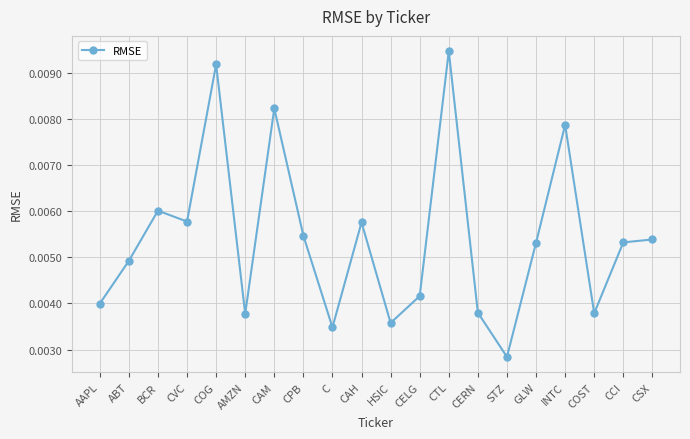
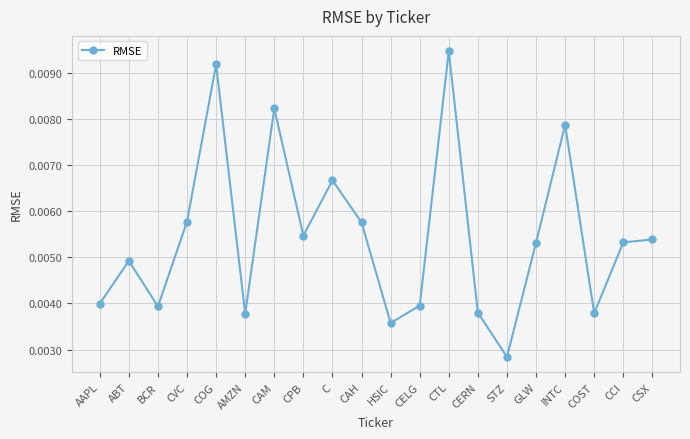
  {
    "AAPL": 0.0040,
    "ABT": 0.0049,
-   "BCR": 0.0060,
+   "BCR": 0.0039,
    "CVC": 0.0058,
    "COG": 0.0092,
    "AMZN": 0.0038,
    "CAM": 0.0082,
    "CPB": 0.0055,
-   "C": 0.0035,
+   "C": 0.0067,
    "CAH": 0.0058,
    "HSIC": 0.0036,
-   "CELG": 0.0042,
+   "CELG": 0.0040,
    "CTL": 0.0095,
    "CERN": 0.0038,
    "STZ": 0.0028,
    "GLW": 0.0053,
    "INTC": 0.0079,
    "COST": 0.0038,
    "CCI": 0.0053,
    "CSX": 0.0054
  }
